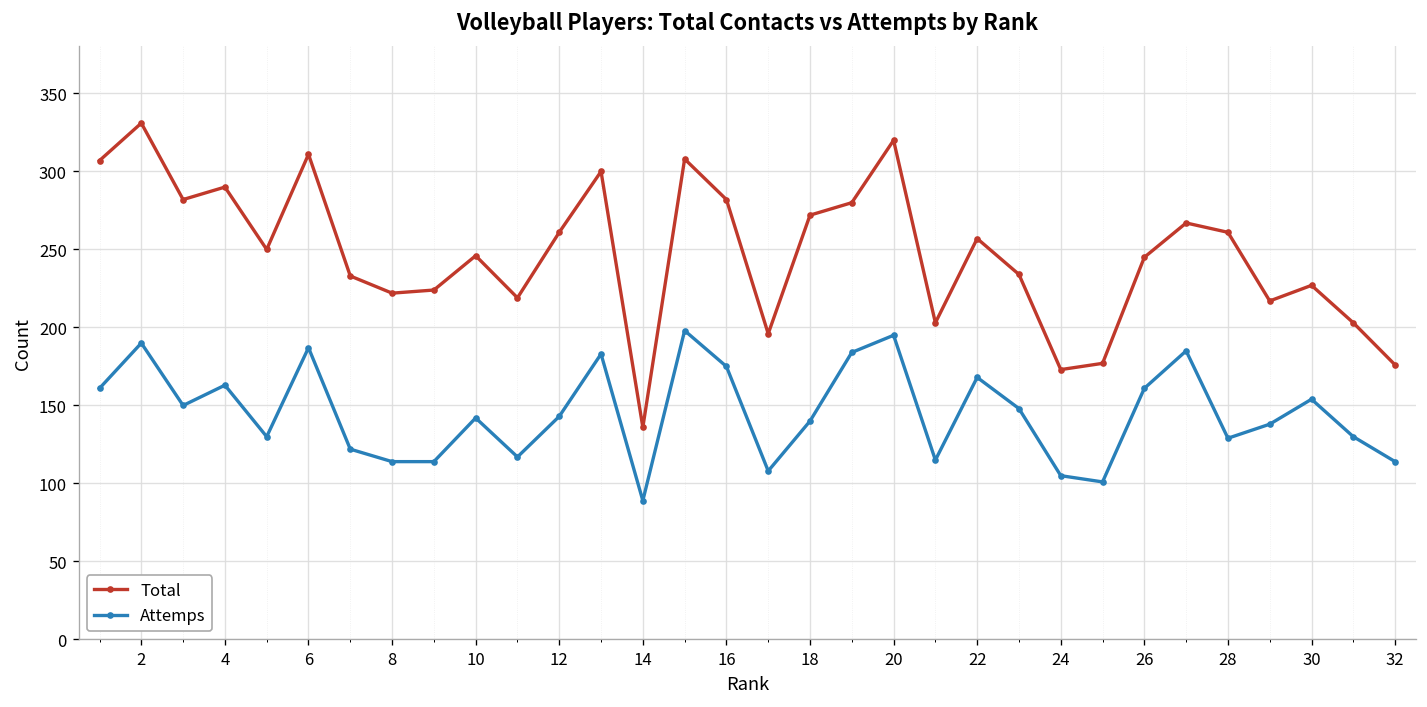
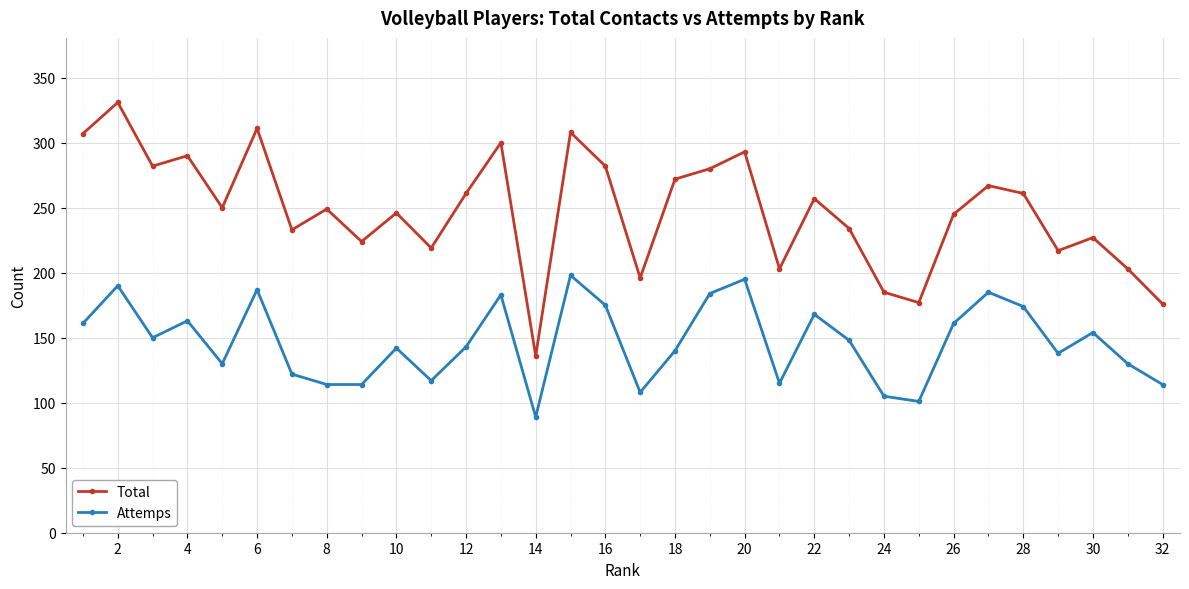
  {
    "Total": {
      "2": 331,
      "4": 290,
      "6": 311,
-     "8": 222,
+     "8": 249,
      "10": 246,
      "12": 261,
      "14": 136,
      "16": 282,
      "18": 272,
-     "20": 320,
+     "20": 293,
      "22": 257,
-     "24": 173,
+     "24": 185,
      "26": 245,
      "28": 261,
      "30": 227,
      "32": 176
    },
    "Attemps": {
      "2": 190,
      "4": 163,
      "6": 187,
      "8": 114,
      "10": 142,
      "12": 143,
      "14": 89,
      "16": 175,
      "18": 140,
      "20": 195,
      "22": 168,
      "24": 105,
      "26": 161,
-     "28": 129,
+     "28": 174,
      "30": 154,
      "32": 114
    }
  }
